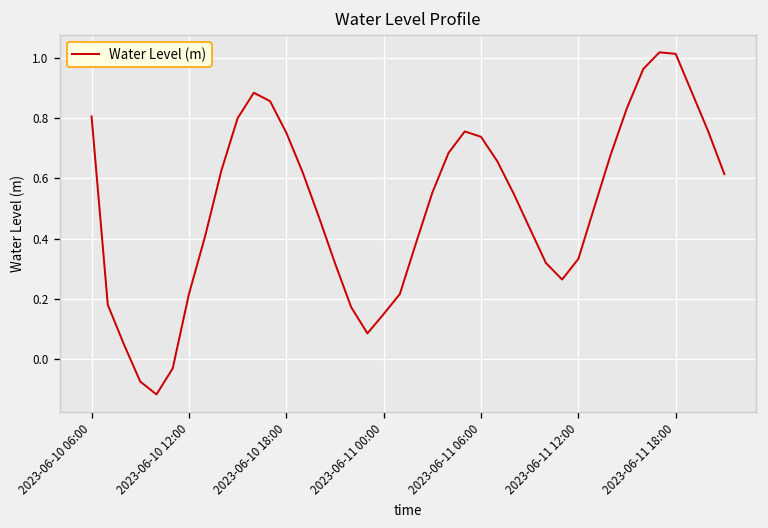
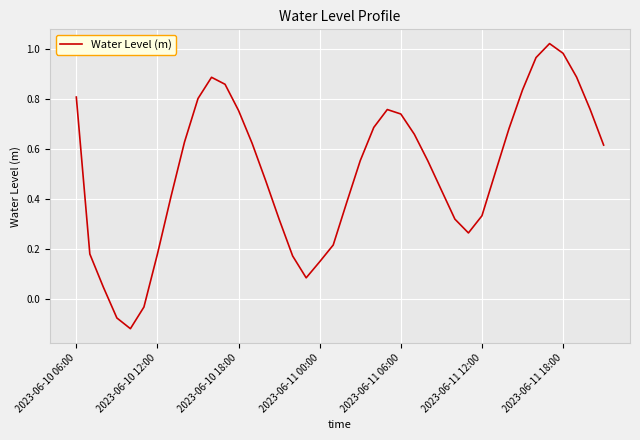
  {
    "2023-06-10 06:00": 0.81,
-   "2023-06-10 12:00": 0.22,
+   "2023-06-10 12:00": 0.18,
    "2023-06-10 18:00": 0.75,
    "2023-06-11 00:00": 0.15,
    "2023-06-11 06:00": 0.74,
    "2023-06-11 12:00": 0.33,
-   "2023-06-11 18:00": 1.01
+   "2023-06-11 18:00": 0.98
  }
